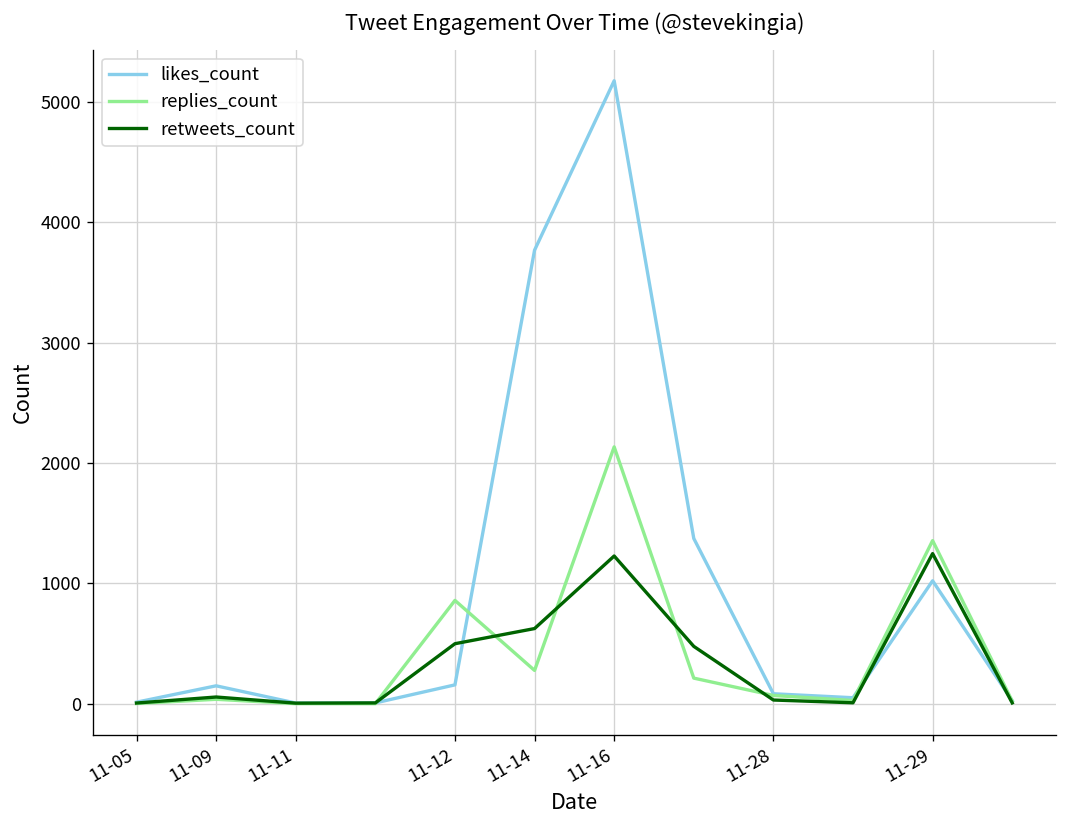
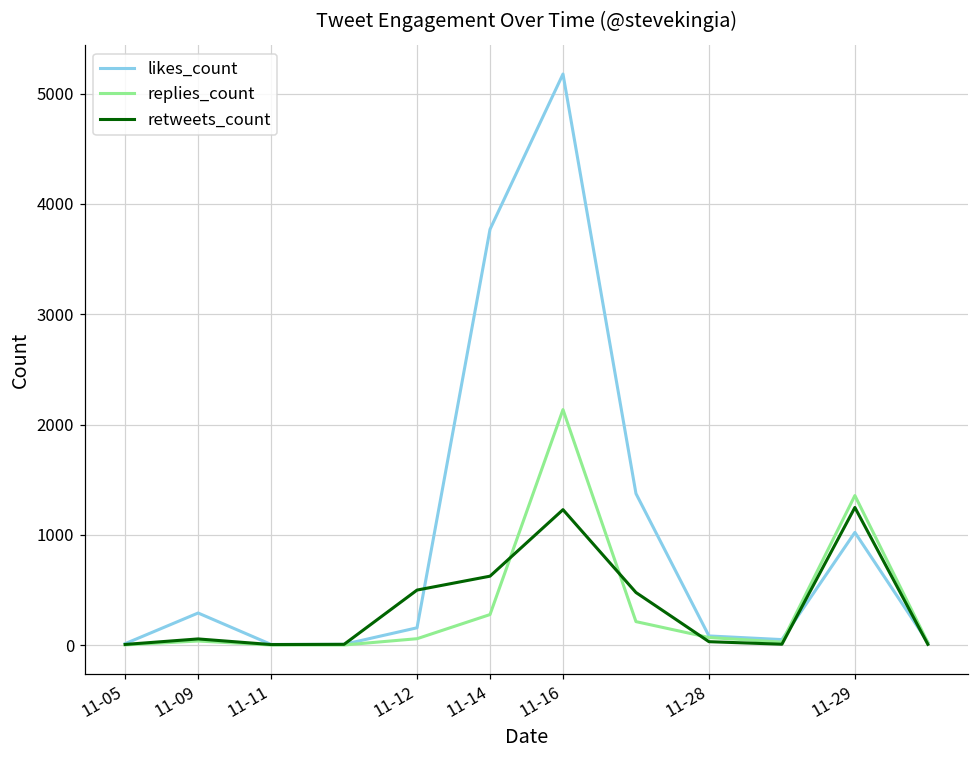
  {
    "likes_count": {
-     "11-09": 150,
+     "11-09": 290,
      "11-12": 160,
      "11-14": 3770,
      "11-16": 5180,
      "11-29": 1020
    },
    "replies_count": {
-     "11-12": 860,
+     "11-12": 60,
      "11-14": 280,
      "11-16": 2140,
      "11-29": 1360
    },
    "retweets_count": {
      "11-12": 500,
      "11-14": 630,
      "11-16": 1230,
      "11-28": 30,
      "11-29": 1250
    }
  }
